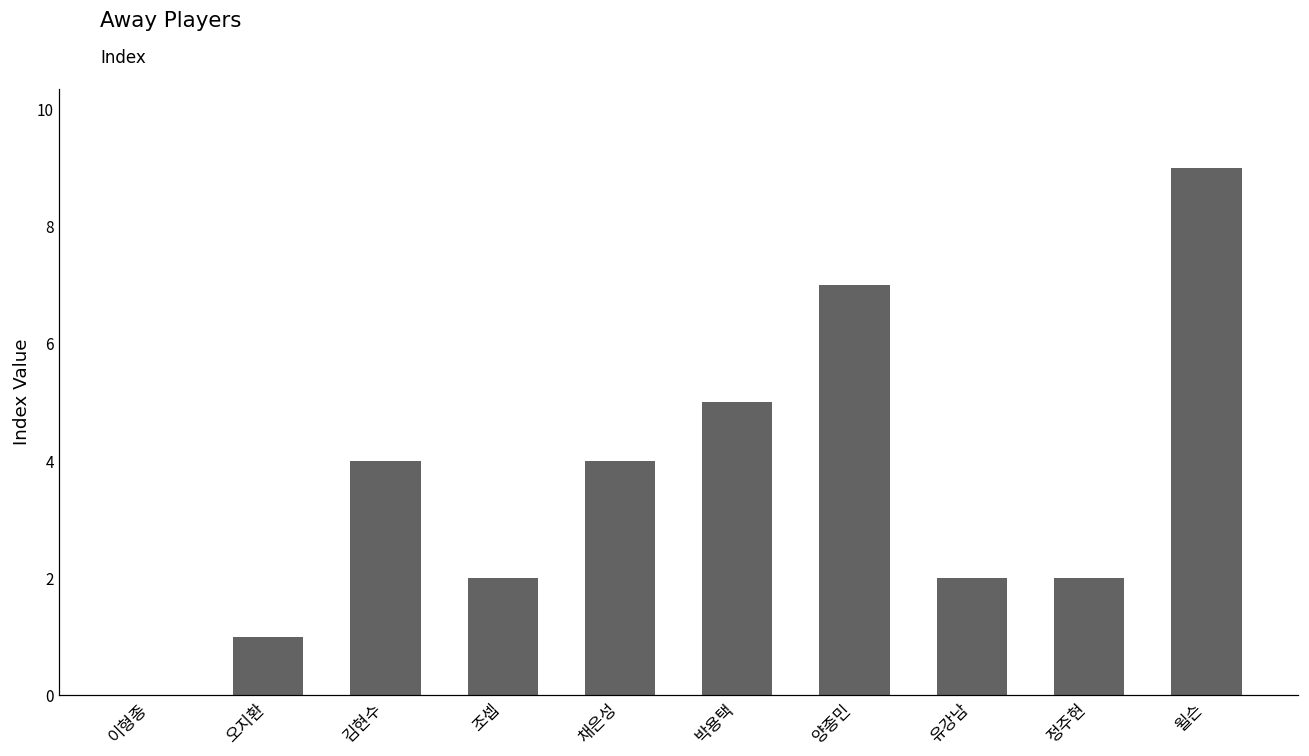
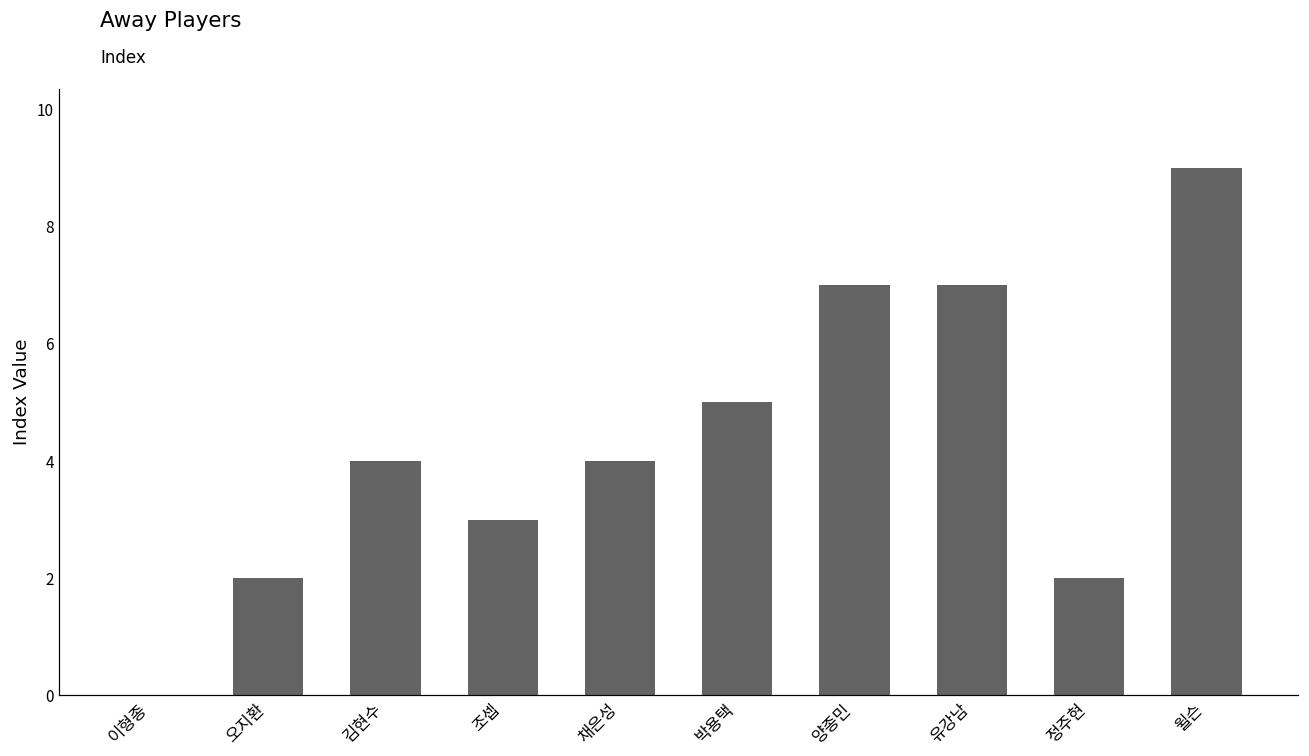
  {
    "이형종": 0,
-   "오지환": 1,
+   "오지환": 2,
    "김현수": 4,
-   "조셉": 2,
+   "조셉": 3,
    "채은성": 4,
    "박용택": 5,
    "양종민": 7,
-   "유강남": 2,
+   "유강남": 7,
    "정주현": 2,
    "윌슨": 9
  }
